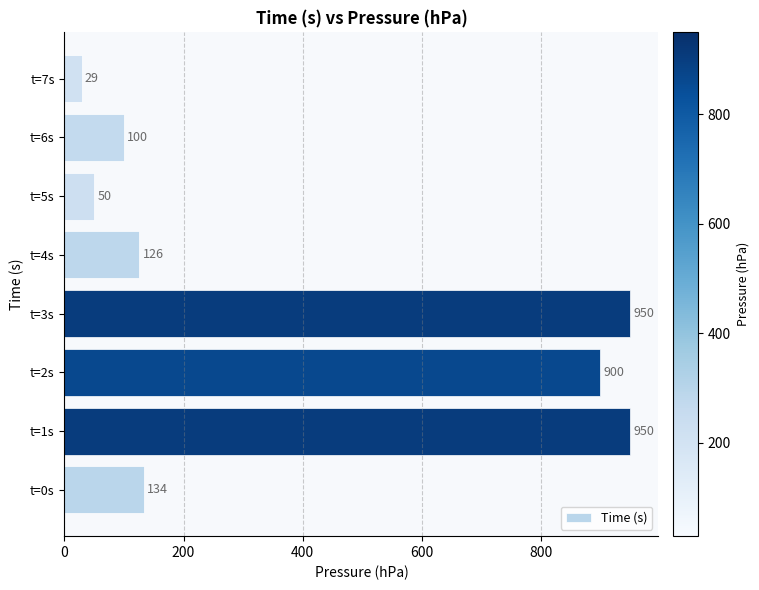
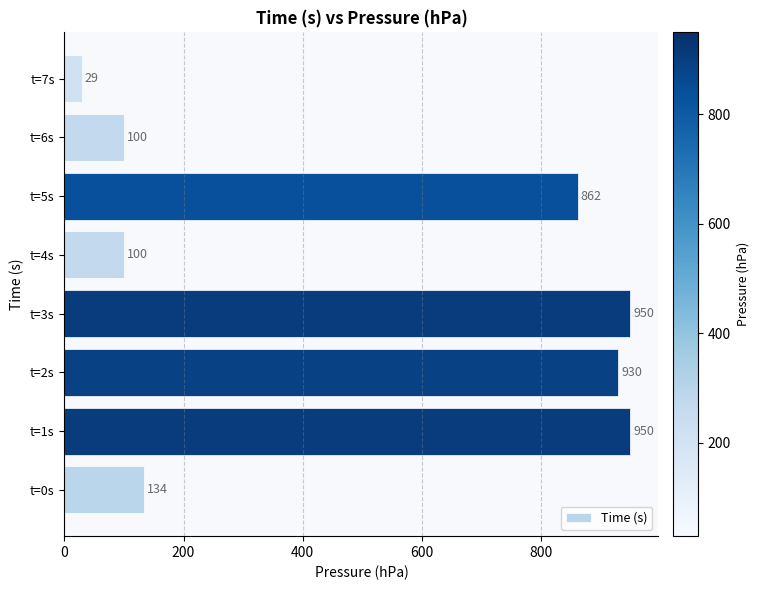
  {
    "t=7s": 29,
    "t=6s": 100,
-   "t=5s": 50,
-   "t=4s": 126,
+   "t=5s": 862,
+   "t=4s": 100,
    "t=3s": 950,
-   "t=2s": 900,
+   "t=2s": 930,
    "t=1s": 950,
    "t=0s": 134
  }
